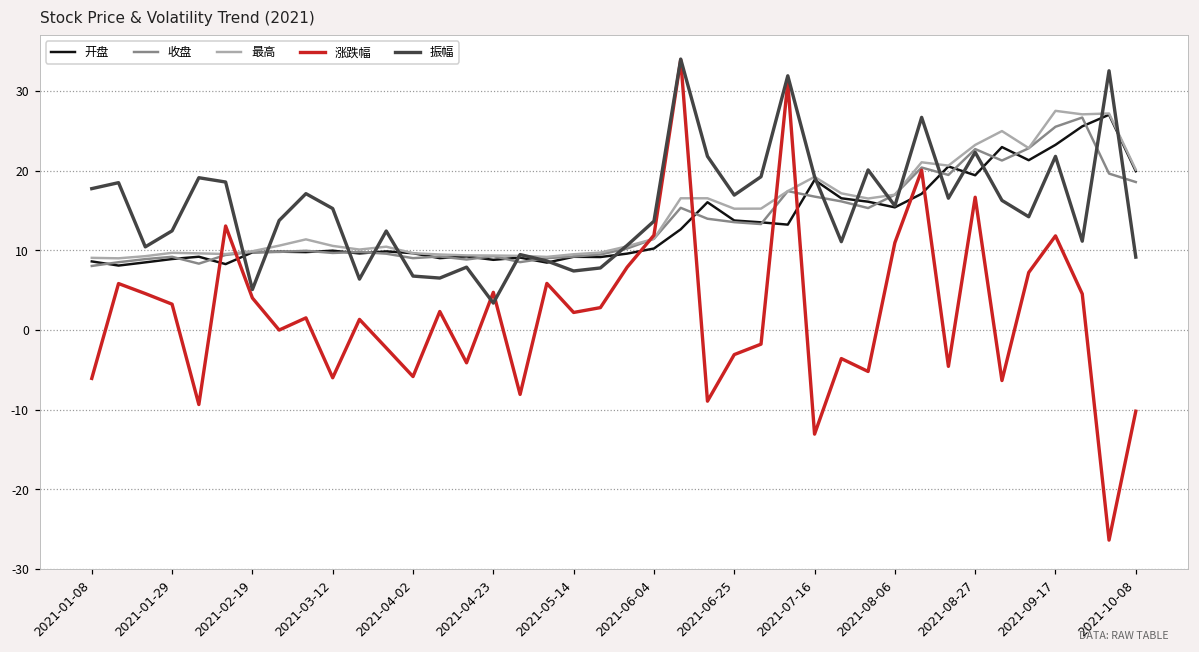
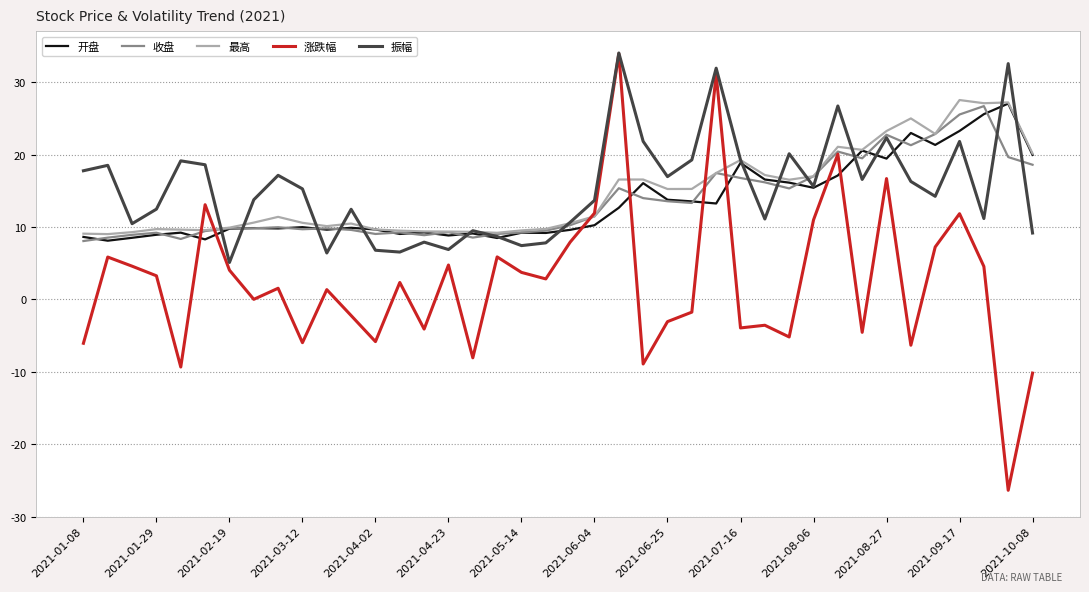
  {
    "开盘": {
      "2021-01-08": 9,
      "2021-04-23": 9,
      "2021-06-04": 10,
      "2021-07-16": 19,
      "2021-08-27": 19,
      "2021-09-17": 23
    },
    "涨跌幅": {
      "2021-01-08": -6,
      "2021-01-29": 3,
      "2021-02-19": 4,
      "2021-03-12": -6,
      "2021-04-02": -6,
      "2021-04-23": 5,
-     "2021-05-14": 2,
+     "2021-05-14": 4,
      "2021-06-04": 12,
      "2021-06-25": -3,
-     "2021-07-16": -13,
+     "2021-07-16": -4,
      "2021-08-06": 11,
      "2021-08-27": 17,
      "2021-09-17": 12,
      "2021-10-08": -10
    },
    "振幅": {
      "2021-01-08": 18,
      "2021-01-29": 12,
      "2021-02-19": 5,
      "2021-03-12": 15,
      "2021-04-02": 7,
-     "2021-04-23": 3,
+     "2021-04-23": 7,
      "2021-05-14": 7,
      "2021-06-04": 14,
      "2021-06-25": 17,
      "2021-08-27": 22,
      "2021-09-17": 22,
      "2021-10-08": 9
    }
  }
